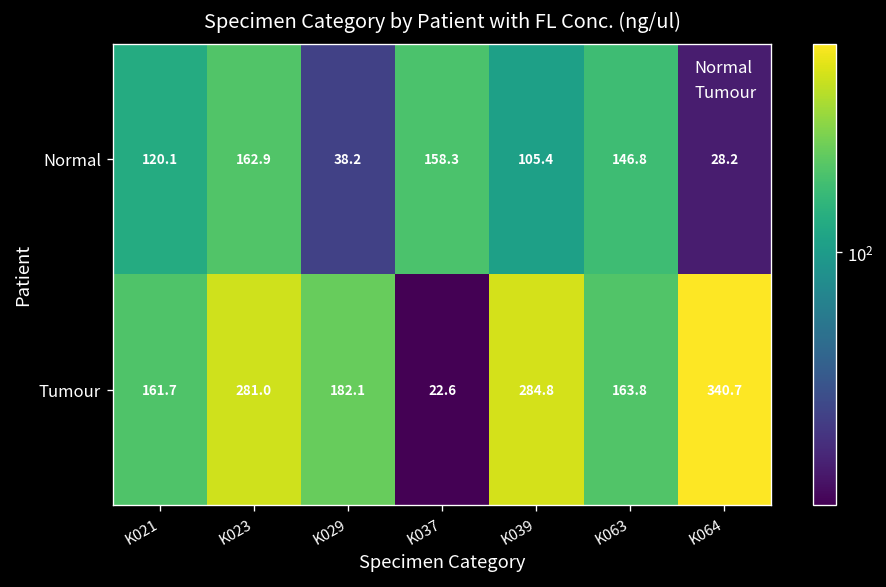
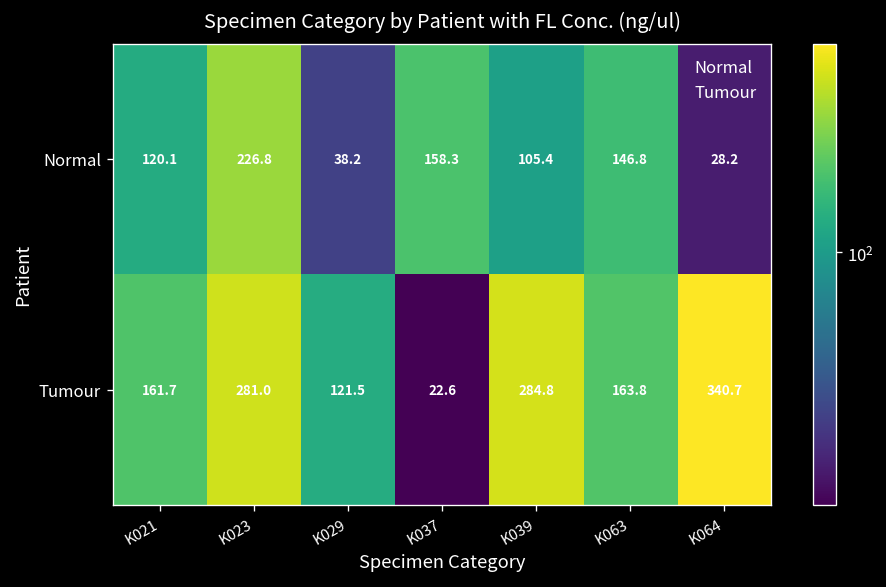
  {
    "Normal": {
      "K021": 120.1,
-     "K023": 162.9,
+     "K023": 226.8,
      "K029": 38.2,
      "K037": 158.3,
      "K039": 105.4,
      "K063": 146.8,
      "K064": 28.2
    },
    "Tumour": {
      "K021": 161.7,
      "K023": 281.0,
-     "K029": 182.1,
+     "K029": 121.5,
      "K037": 22.6,
      "K039": 284.8,
      "K063": 163.8,
      "K064": 340.7
    }
  }
